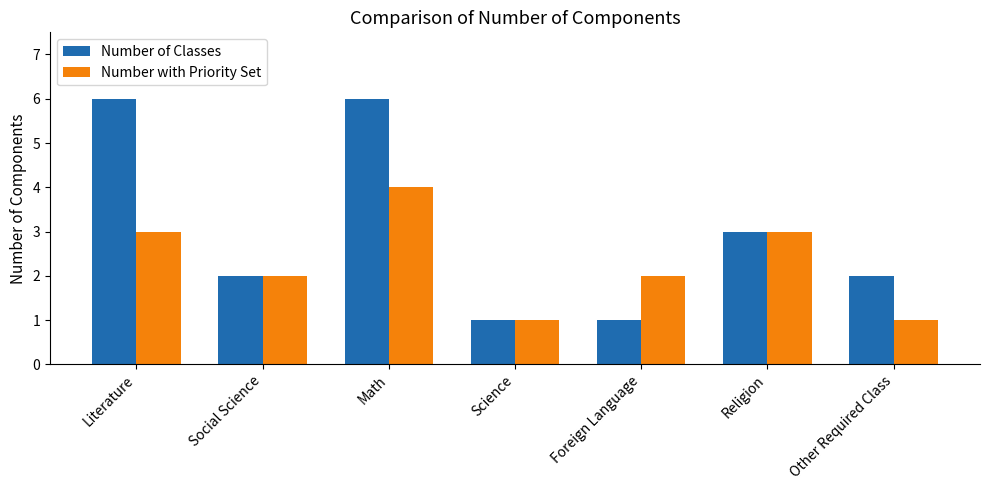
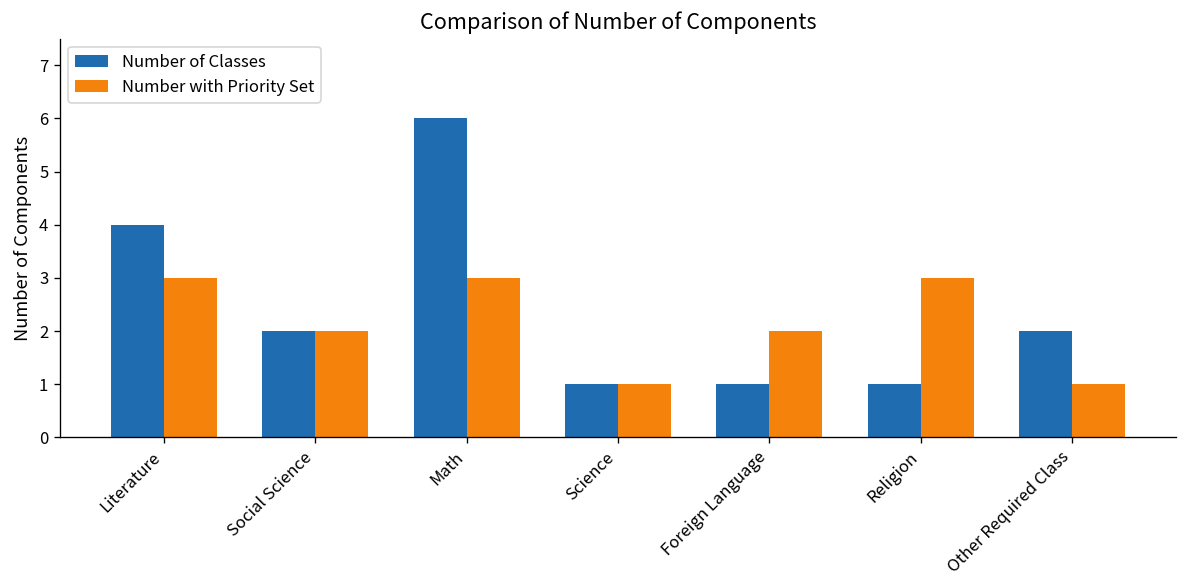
  {
    "Number of Classes": {
-     "Literature": 6,
+     "Literature": 4,
      "Social Science": 2,
      "Math": 6,
      "Science": 1,
      "Foreign Language": 1,
-     "Religion": 3,
+     "Religion": 1,
      "Other Required Class": 2
    },
    "Number with Priority Set": {
      "Literature": 3,
      "Social Science": 2,
-     "Math": 4,
+     "Math": 3,
      "Science": 1,
      "Foreign Language": 2,
      "Religion": 3,
      "Other Required Class": 1
    }
  }
